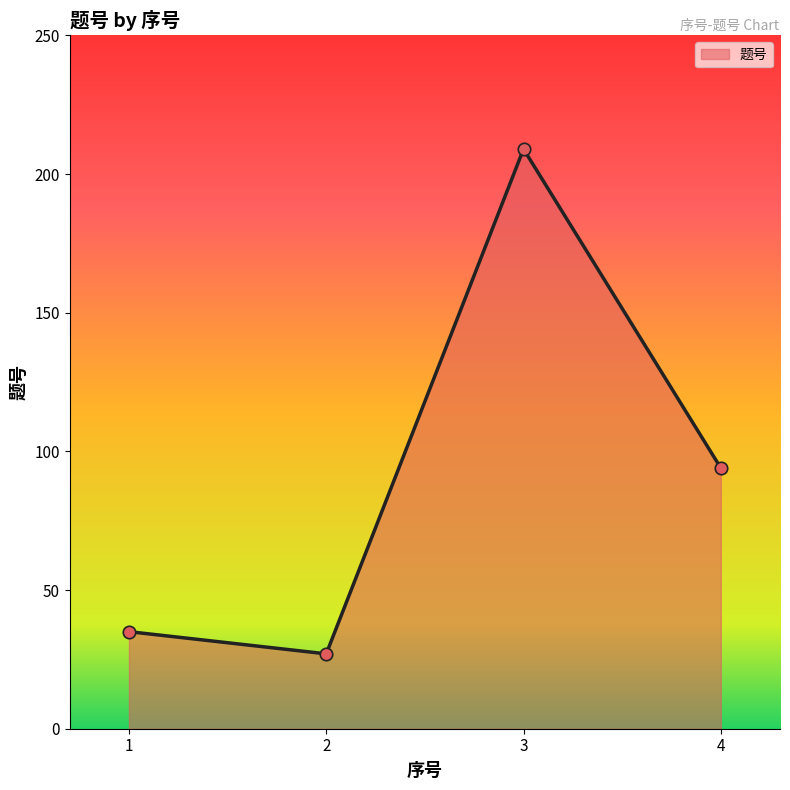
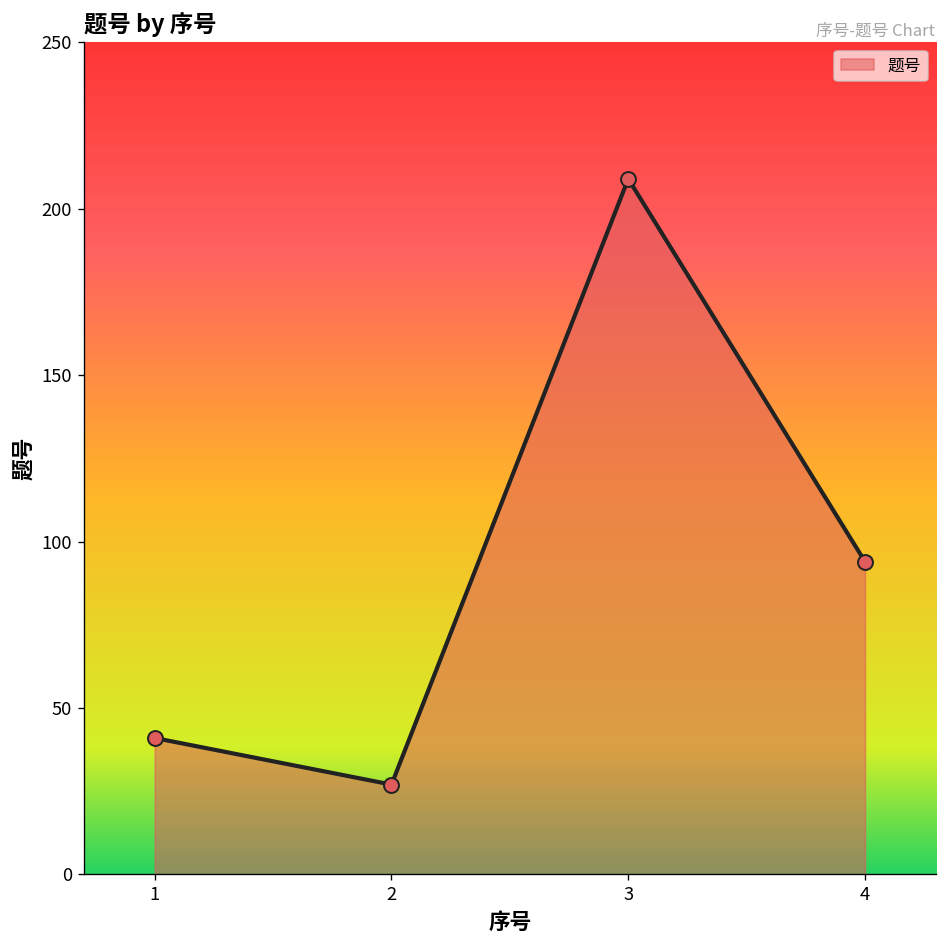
  {
-   "1": 35,
+   "1": 41,
    "2": 27,
    "3": 209,
    "4": 94
  }
